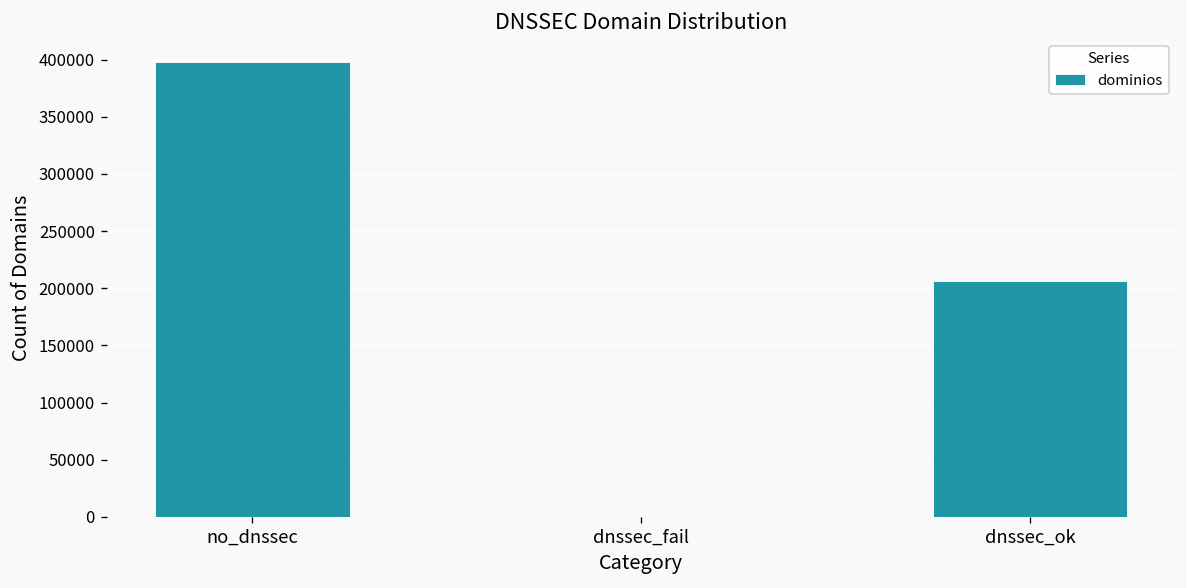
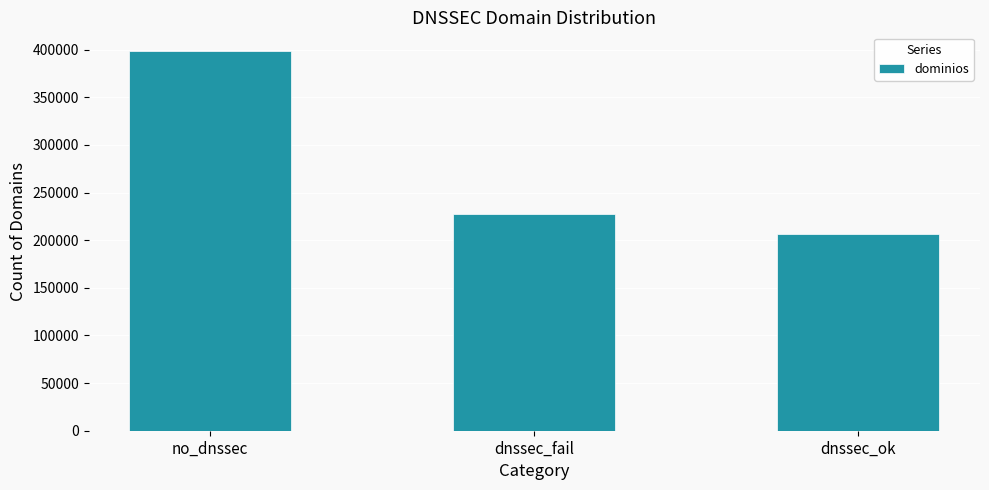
  {
    "no_dnssec": 400000,
-   "dnssec_fail": 0,
+   "dnssec_fail": 230000,
    "dnssec_ok": 210000
  }
